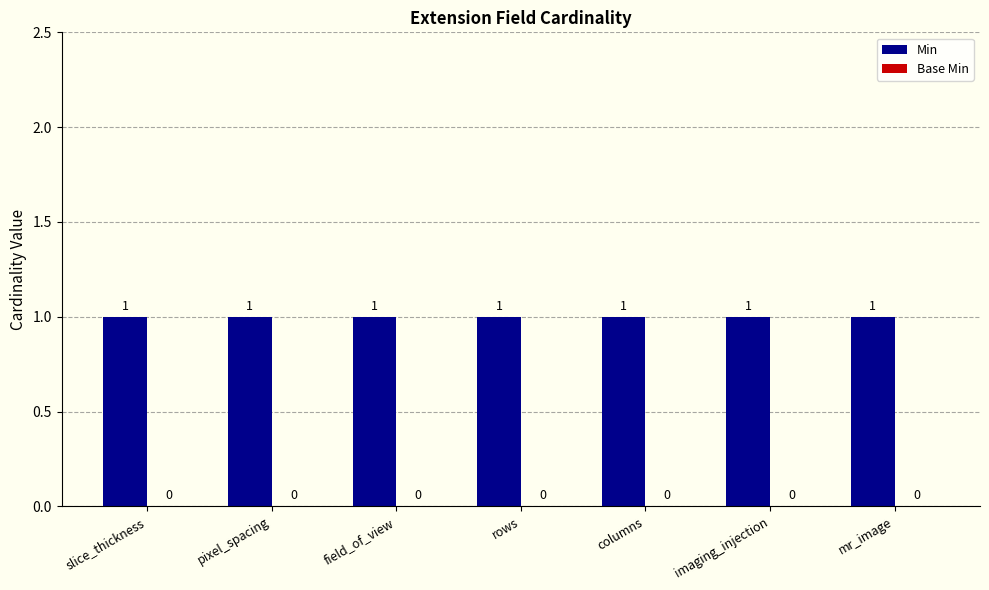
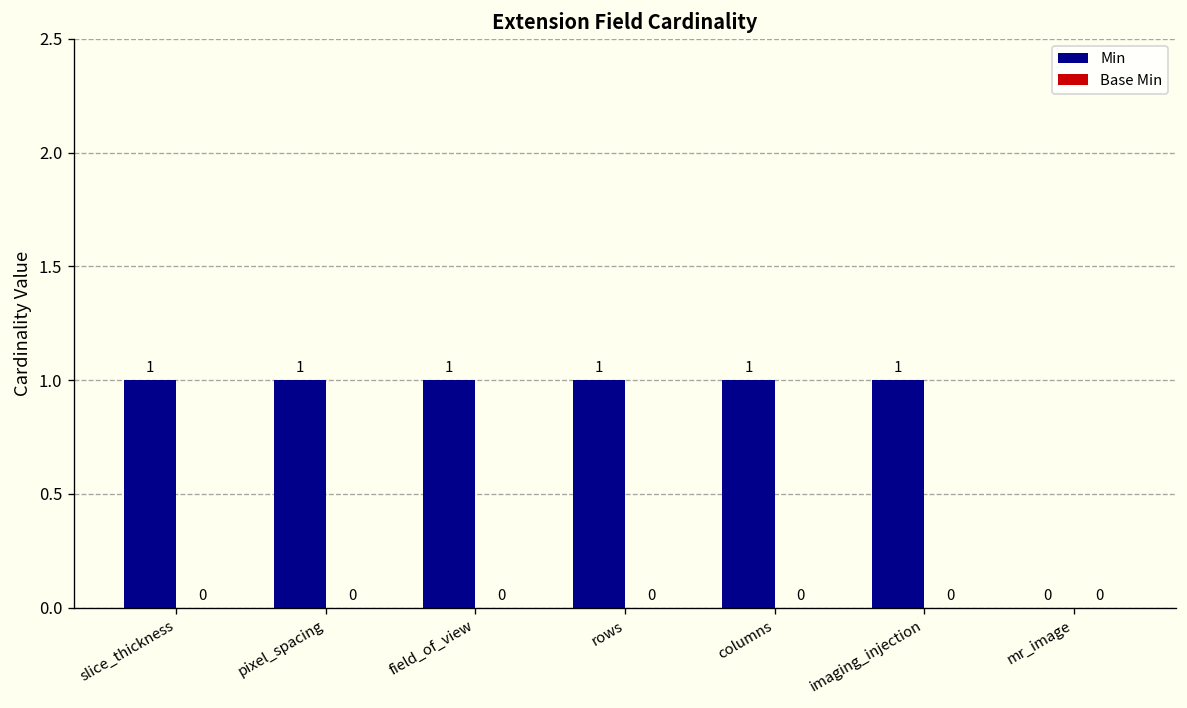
  {
    "Min": {
      "slice_thickness": 1,
      "pixel_spacing": 1,
      "field_of_view": 1,
      "rows": 1,
      "columns": 1,
      "imaging_injection": 1,
-     "mr_image": 1
+     "mr_image": 0
    },
    "Base Min": {
      "slice_thickness": 0,
      "pixel_spacing": 0,
      "field_of_view": 0,
      "rows": 0,
      "columns": 0,
      "imaging_injection": 0,
      "mr_image": 0
    }
  }
